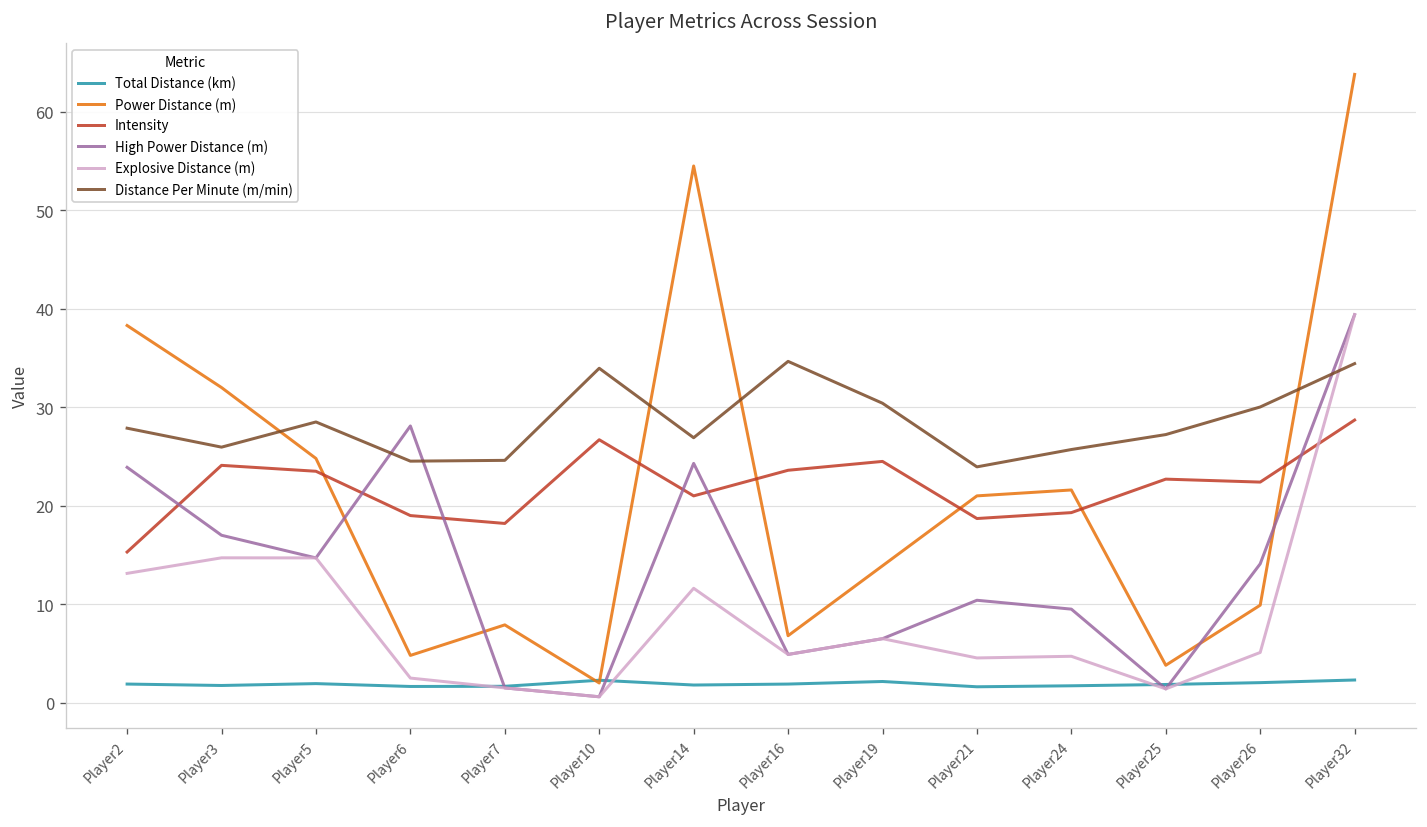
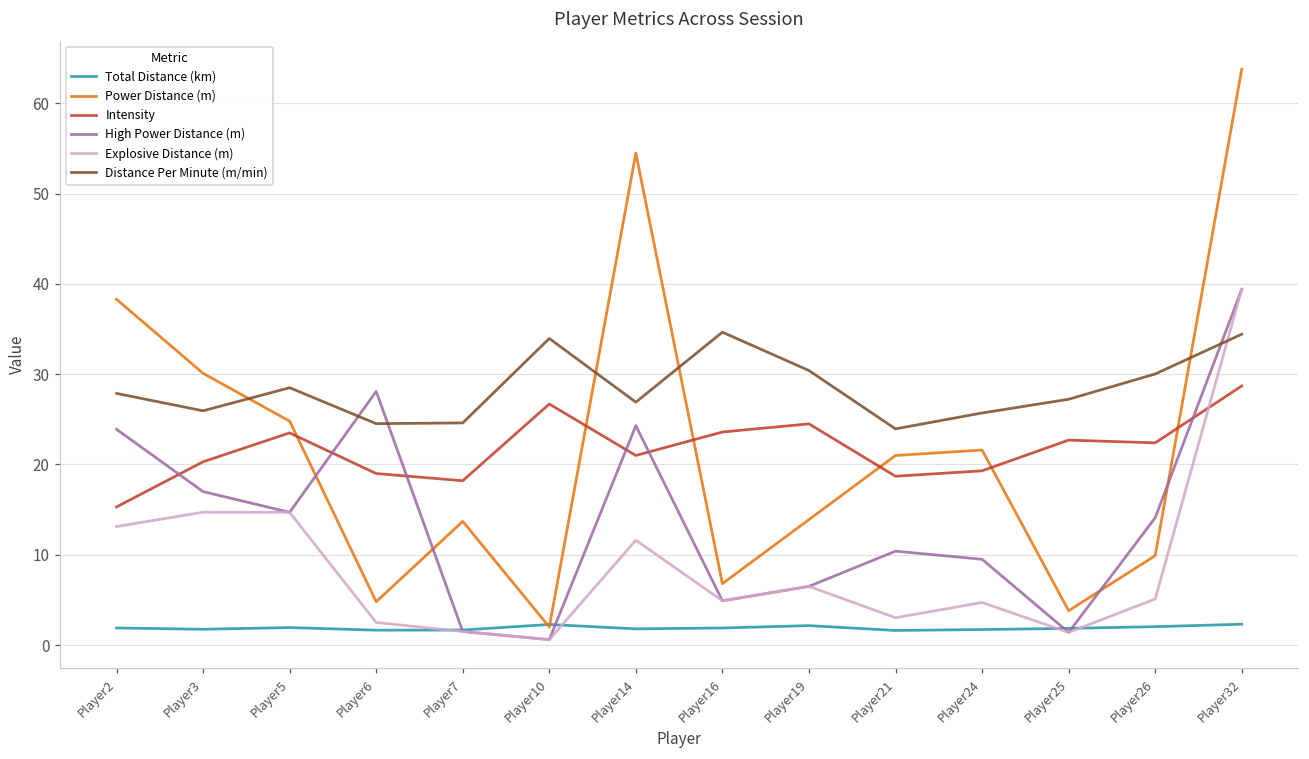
  {
    "Total Distance (km)": {
      "Player2": 2,
      "Player3": 2,
      "Player5": 2,
      "Player6": 2,
      "Player14": 2,
      "Player16": 2,
      "Player19": 2,
      "Player21": 2,
      "Player24": 2,
      "Player25": 2,
      "Player26": 2,
      "Player32": 2
    },
    "Power Distance (m)": {
      "Player2": 38,
-     "Player3": 32,
+     "Player3": 30,
      "Player5": 25,
      "Player6": 5,
-     "Player7": 8,
+     "Player7": 14,
      "Player14": 55,
      "Player16": 7,
      "Player19": 14,
      "Player21": 21,
      "Player24": 22,
      "Player25": 4,
      "Player26": 10,
      "Player32": 64
    },
    "Intensity": {
      "Player2": 15,
-     "Player3": 24,
+     "Player3": 20,
      "Player5": 24,
      "Player6": 19,
      "Player7": 18,
      "Player10": 27,
      "Player14": 21,
      "Player16": 24,
      "Player19": 25,
      "Player21": 19,
      "Player24": 19,
      "Player25": 23,
      "Player26": 22,
      "Player32": 29
    },
    "High Power Distance (m)": {
      "Player2": 24,
      "Player3": 17,
      "Player6": 28,
      "Player14": 24,
      "Player21": 10,
      "Player24": 10,
      "Player26": 14
    },
    "Explosive Distance (m)": {
      "Player2": 13,
      "Player3": 15,
      "Player6": 3,
      "Player14": 12,
-     "Player21": 5,
+     "Player21": 3,
      "Player24": 5,
      "Player26": 5
    },
    "Distance Per Minute (m/min)": {
      "Player2": 28,
      "Player3": 26,
      "Player5": 29,
      "Player6": 25,
      "Player7": 25,
      "Player10": 34,
      "Player14": 27,
      "Player16": 35,
      "Player19": 30,
      "Player21": 24,
      "Player24": 26,
      "Player25": 27,
      "Player26": 30,
      "Player32": 34
    }
  }
